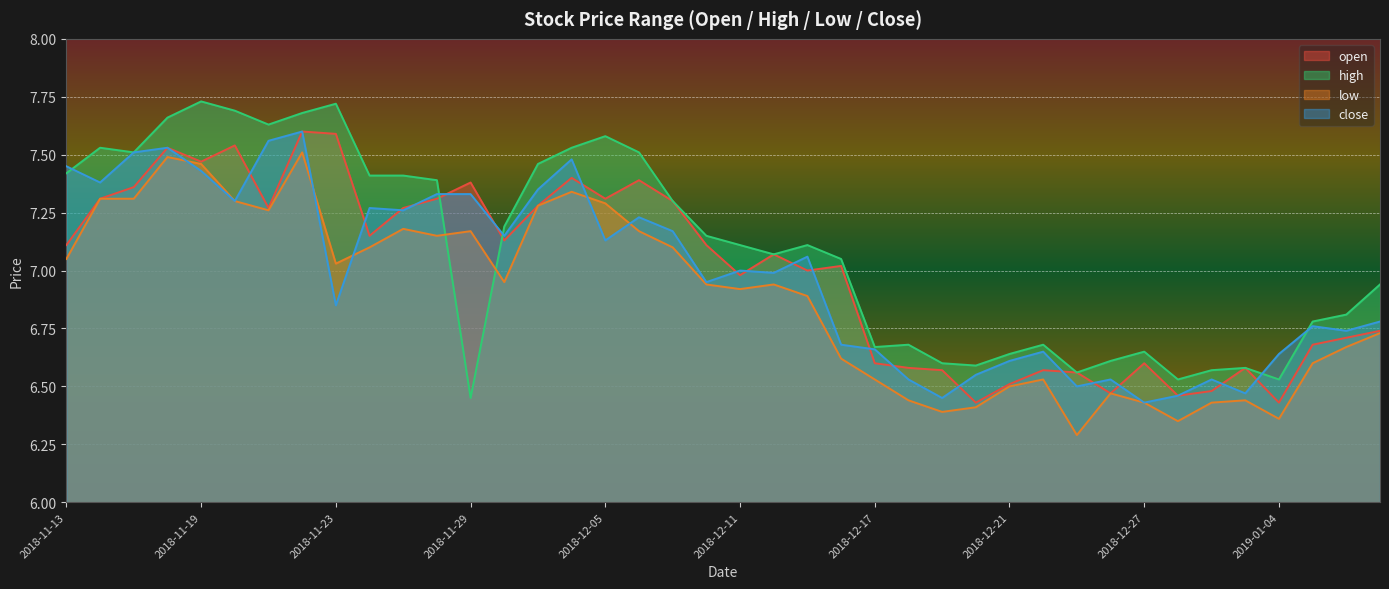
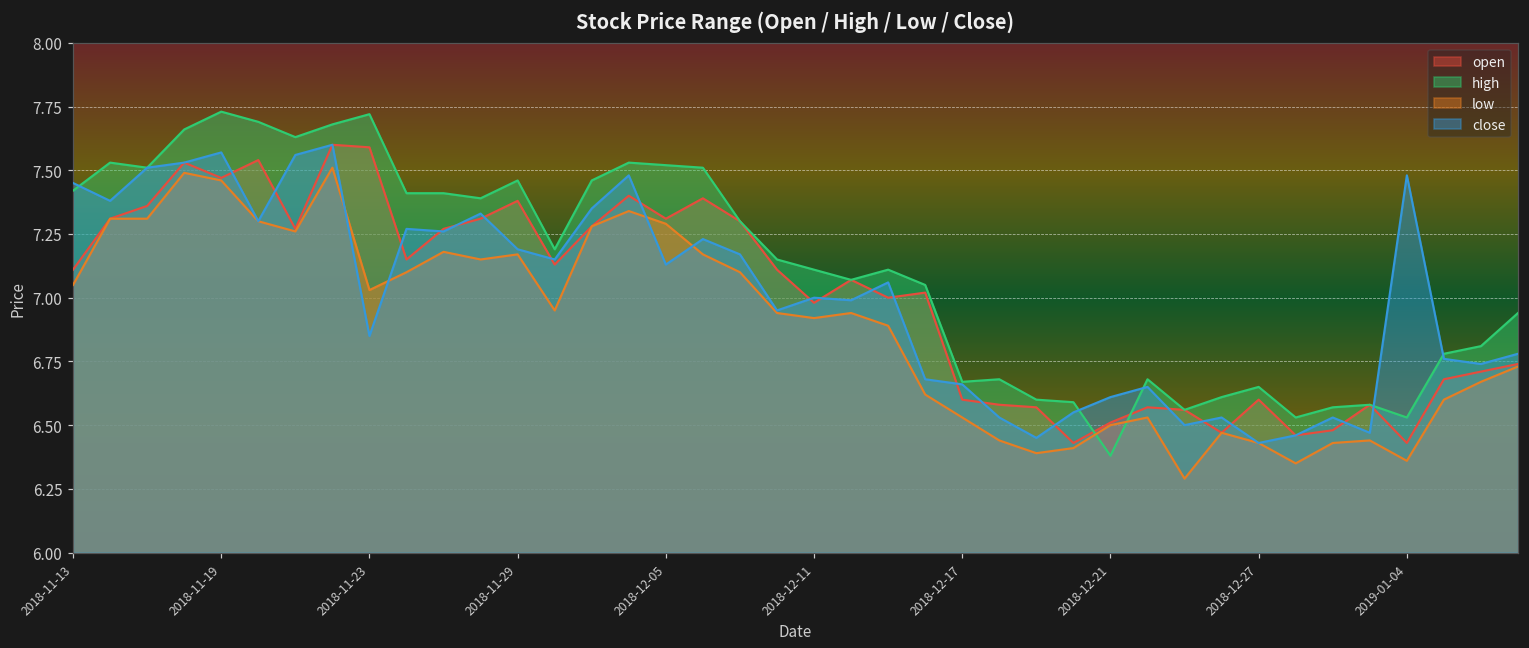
  {
    "high": {
      "2018-11-13": 7.42,
      "2018-11-19": 7.73,
      "2018-11-23": 7.72,
-     "2018-11-29": 6.45,
-     "2018-12-05": 7.58,
+     "2018-11-29": 7.46,
+     "2018-12-05": 7.52,
      "2018-12-11": 7.11,
-     "2018-12-21": 6.64,
+     "2018-12-21": 6.38,
      "2018-12-27": 6.65,
      "2019-01-04": 6.53
    },
    "close": {
      "2018-11-13": 7.45,
-     "2018-11-19": 7.43,
+     "2018-11-19": 7.57,
      "2018-11-23": 6.85,
-     "2018-11-29": 7.33,
+     "2018-11-29": 7.19,
      "2018-12-05": 7.13,
      "2018-12-11": 7.00,
      "2018-12-21": 6.61,
-     "2019-01-04": 6.64
+     "2019-01-04": 7.48
    }
  }
